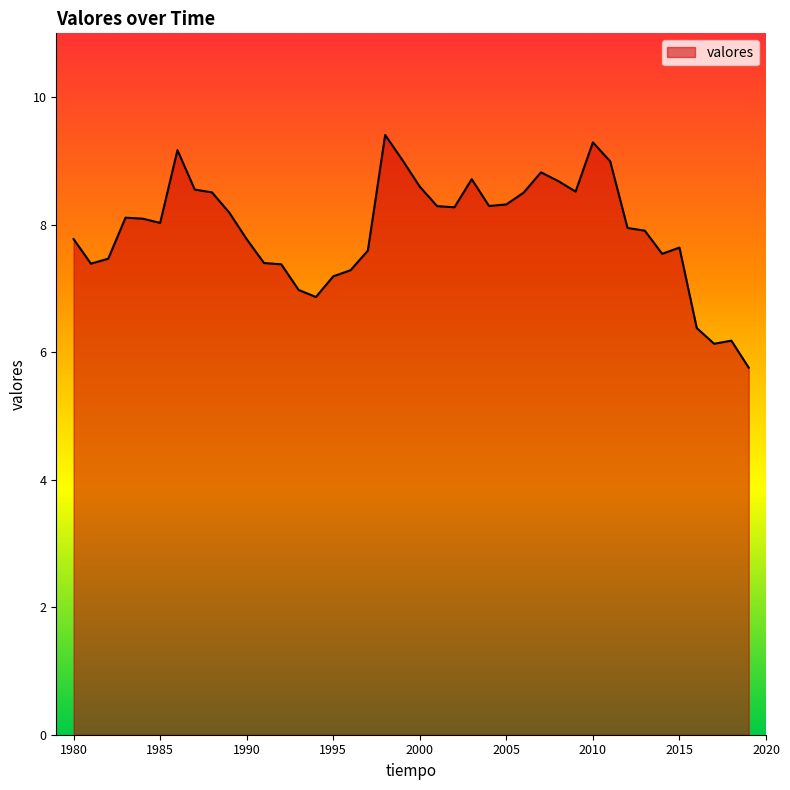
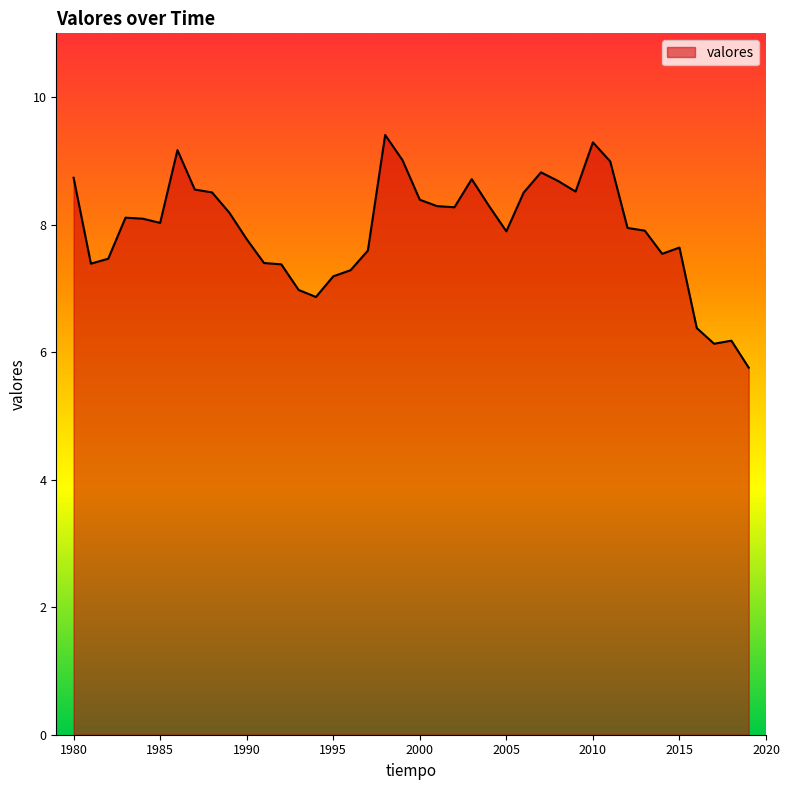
  {
-   "1980": 7.8,
+   "1980": 8.7,
    "1985": 8.0,
    "1990": 7.8,
    "1995": 7.2,
-   "2000": 8.6,
-   "2005": 8.3,
+   "2000": 8.4,
+   "2005": 7.9,
    "2010": 9.3,
    "2015": 7.6
  }
